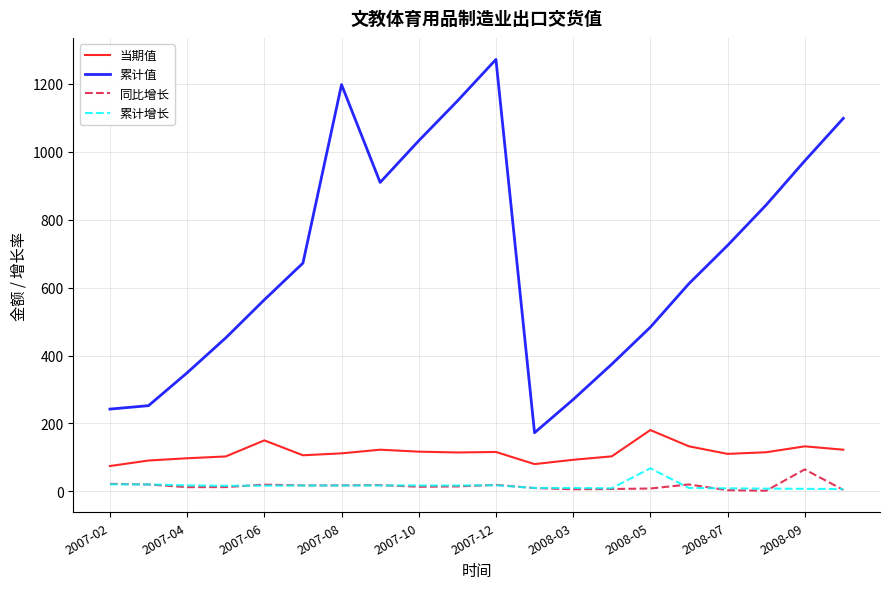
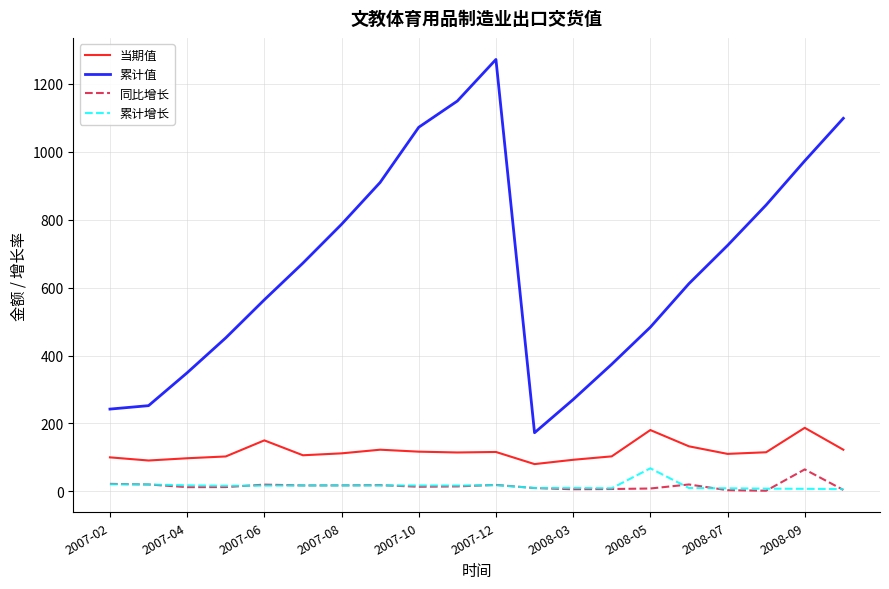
  {
    "当期值": {
-     "2007-02": 70,
+     "2007-02": 100,
      "2007-04": 100,
      "2007-06": 150,
      "2007-08": 110,
      "2007-10": 120,
      "2007-12": 120,
      "2008-03": 90,
      "2008-05": 180,
      "2008-07": 110,
-     "2008-09": 130
+     "2008-09": 190
    },
    "累计值": {
      "2007-02": 240,
      "2007-04": 350,
      "2007-06": 560,
-     "2007-08": 1200,
-     "2007-10": 1030,
+     "2007-08": 790,
+     "2007-10": 1070,
      "2007-12": 1270,
      "2008-03": 270,
      "2008-05": 480,
      "2008-07": 720,
      "2008-09": 970
    },
    "同比增长": {
      "2008-05": 10,
      "2008-09": 60
    },
    "累计增长": {
      "2008-05": 70,
      "2008-09": 10
    }
  }
